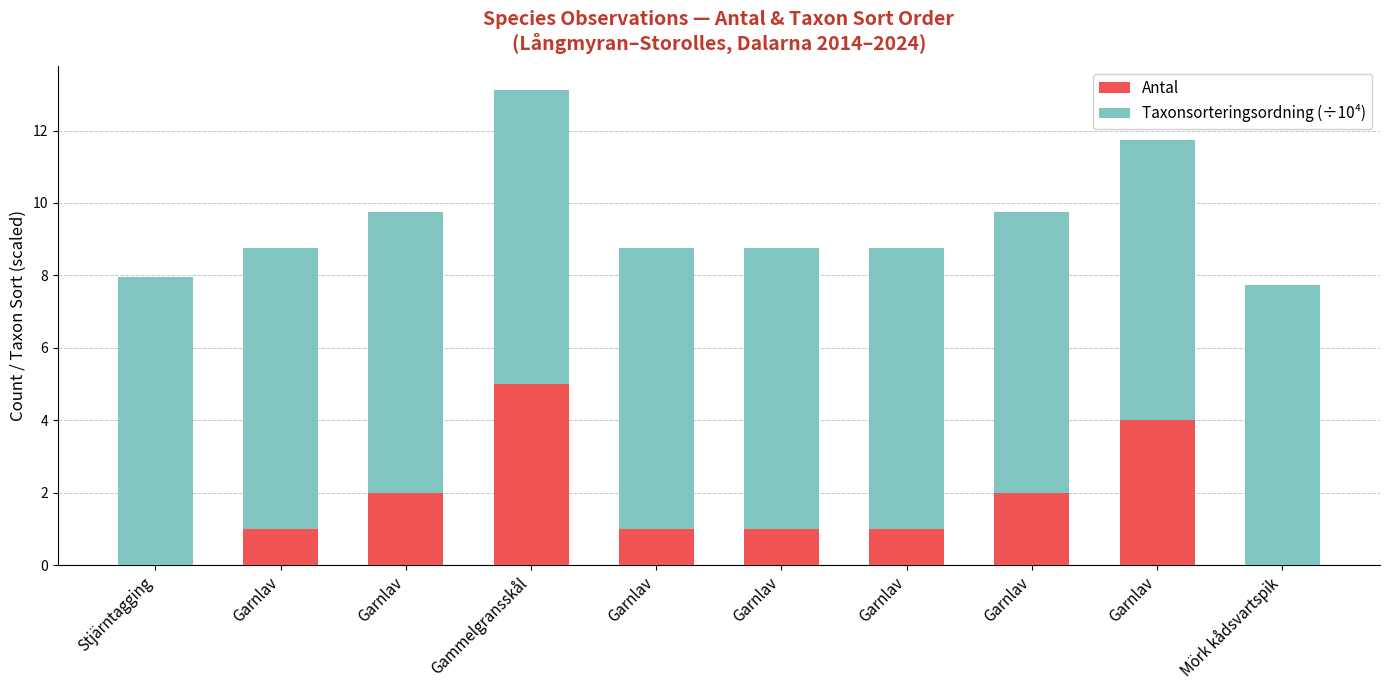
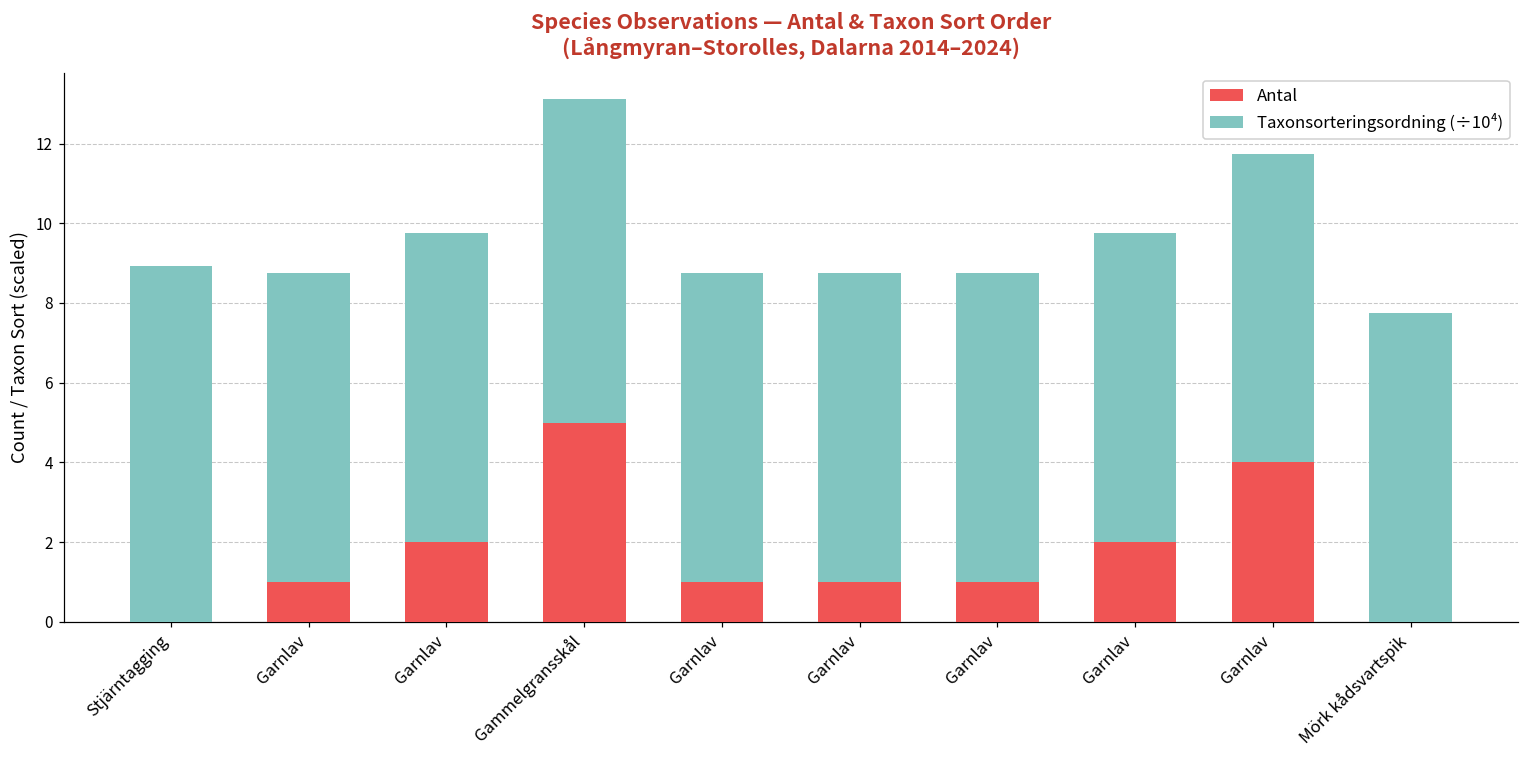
  {
    "Antal": {
      "Stjärntagging": 0.0,
      "Gammelgransskål": 5.0,
      "Mörk kådsvartspik": 0.0
    },
    "Taxonsorteringsordning (÷10⁴)": {
-     "Stjärntagging": 8.0,
+     "Stjärntagging": 8.9,
      "Gammelgransskål": 8.1,
      "Mörk kådsvartspik": 7.7
    }
  }
